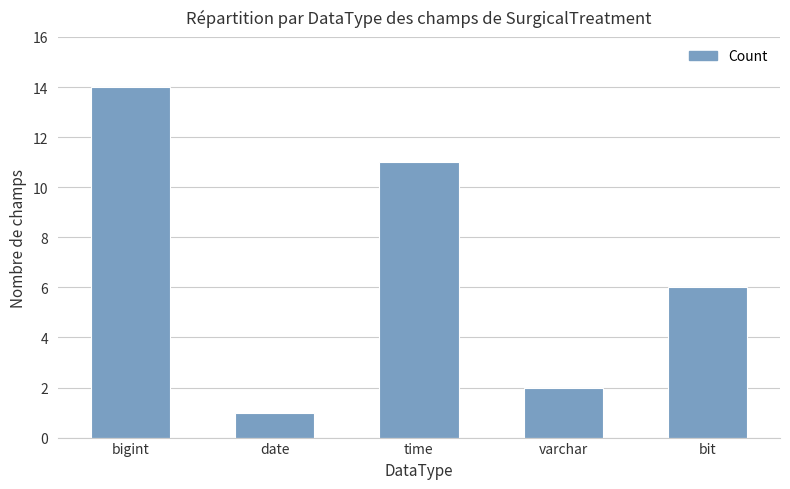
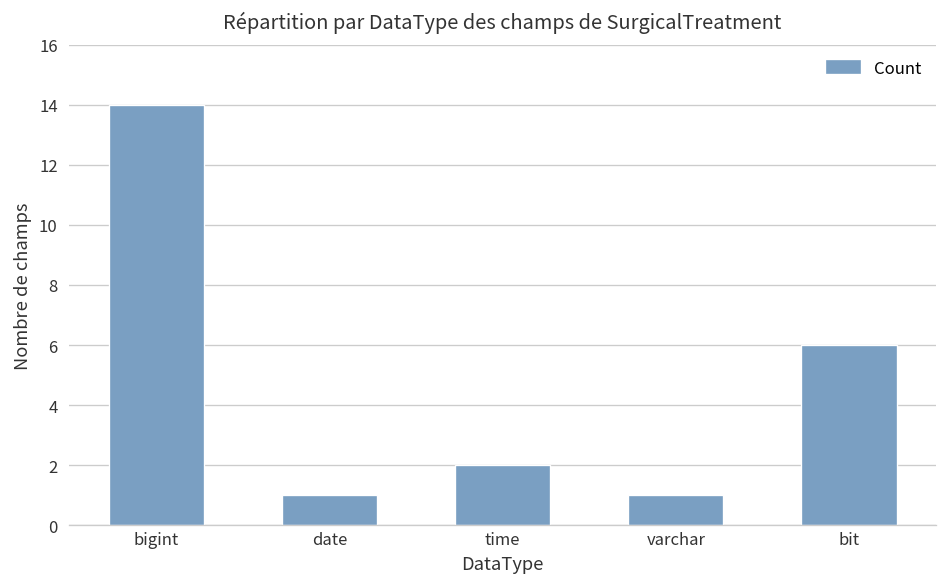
  {
    "bigint": 14,
    "date": 1,
-   "time": 11,
-   "varchar": 2,
+   "time": 2,
+   "varchar": 1,
    "bit": 6
  }
